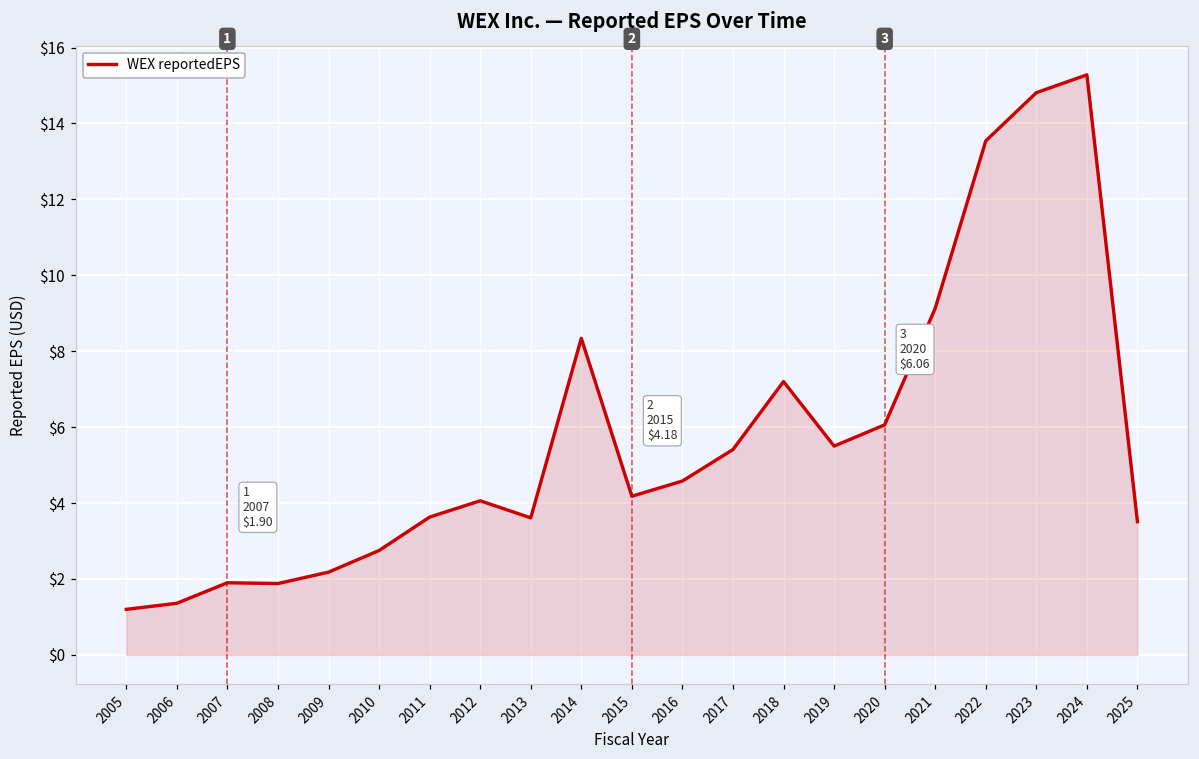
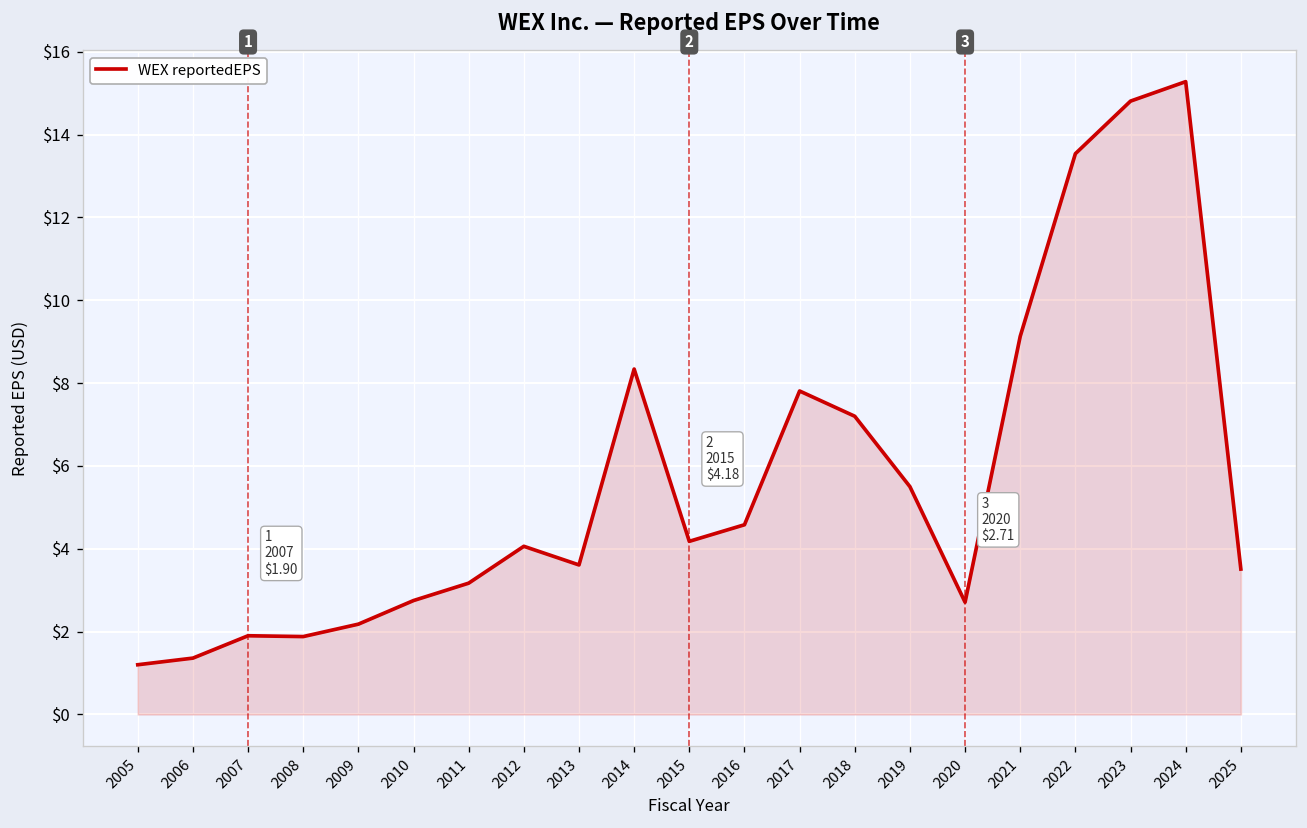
  {
-   "2011": "$3.6",
-   "2017": "$5.4",
-   "2020": "$6.06"
+   "2011": "$3.2",
+   "2017": "$7.8",
+   "2020": "$2.71"
  }
